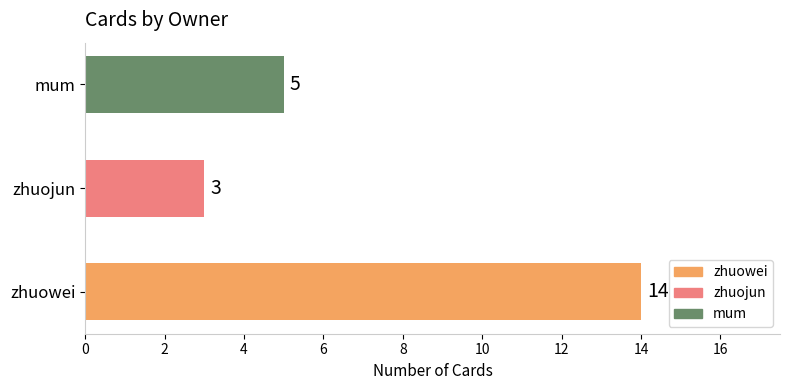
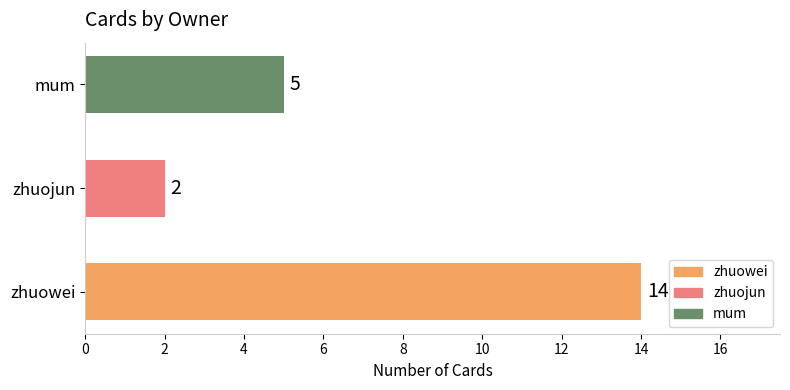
  {
    "mum": 5,
-   "zhuojun": 3,
+   "zhuojun": 2,
    "zhuowei": 14
  }
